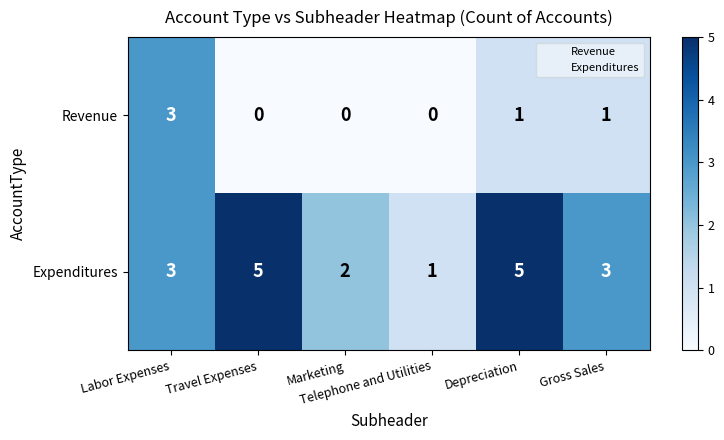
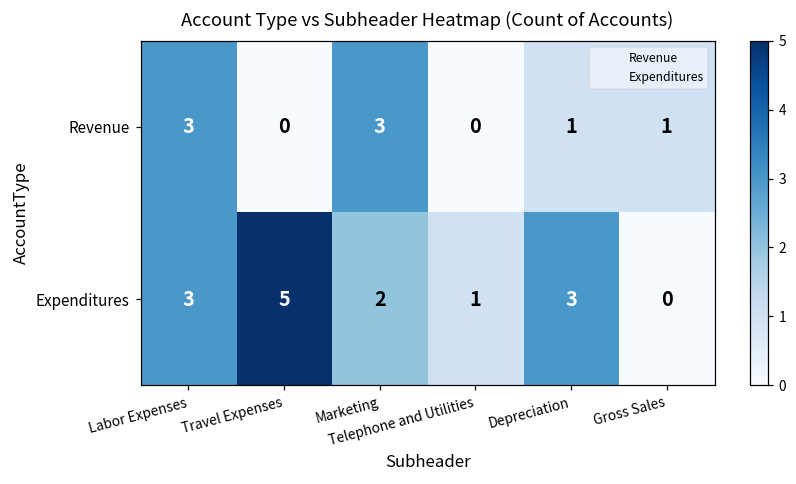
  {
    "Revenue": {
      "Labor Expenses": 3,
      "Travel Expenses": 0,
-     "Marketing": 0,
+     "Marketing": 3,
      "Telephone and Utilities": 0,
      "Depreciation": 1,
      "Gross Sales": 1
    },
    "Expenditures": {
      "Labor Expenses": 3,
      "Travel Expenses": 5,
      "Marketing": 2,
      "Telephone and Utilities": 1,
-     "Depreciation": 5,
-     "Gross Sales": 3
+     "Depreciation": 3,
+     "Gross Sales": 0
    }
  }
